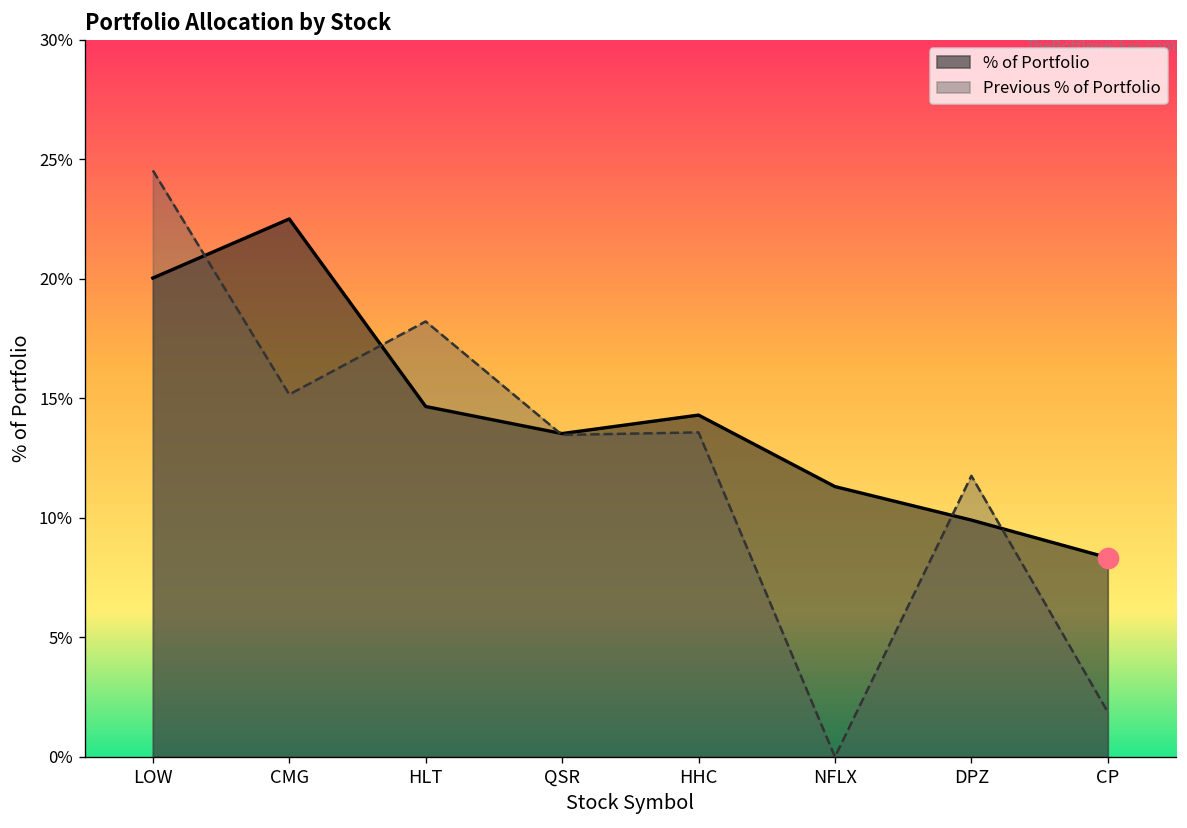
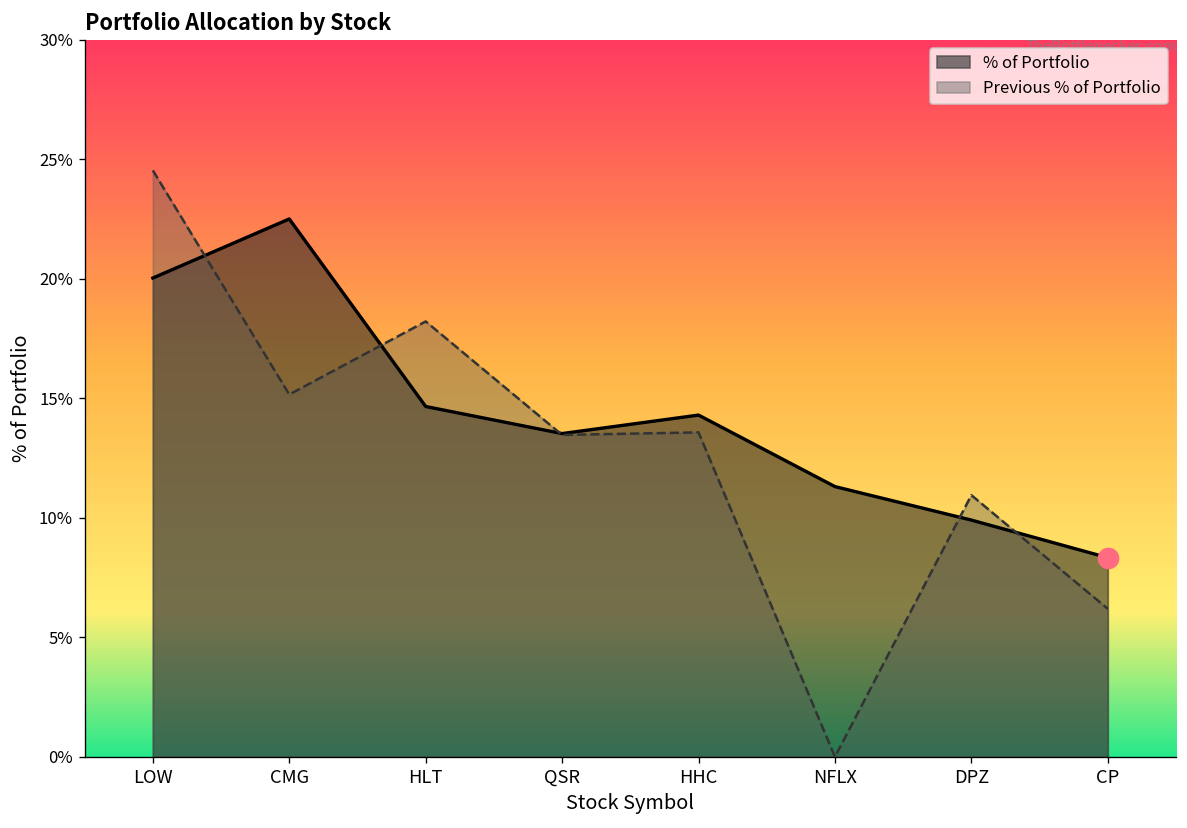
  {
    "% of Portfolio": {
      "LOW": "20.0%",
      "CMG": "22.5%",
      "HLT": "14.7%",
      "HHC": "14.3%",
      "NFLX": "11.3%",
      "DPZ": "9.9%"
    },
    "Previous % of Portfolio": {
      "LOW": "24.5%",
      "CMG": "15.2%",
      "HLT": "18.2%",
      "HHC": "13.6%",
      "NFLX": "0.0%",
-     "DPZ": "11.8%",
-     "CP": "1.9%"
+     "DPZ": "11.0%",
+     "CP": "6.2%"
    }
  }
